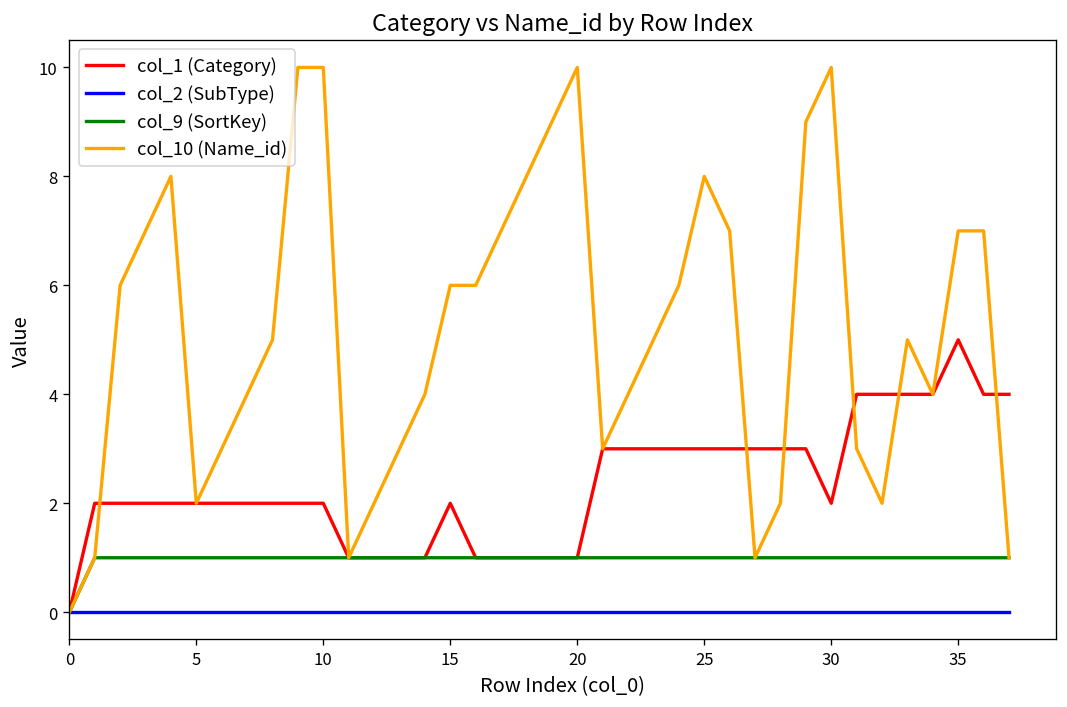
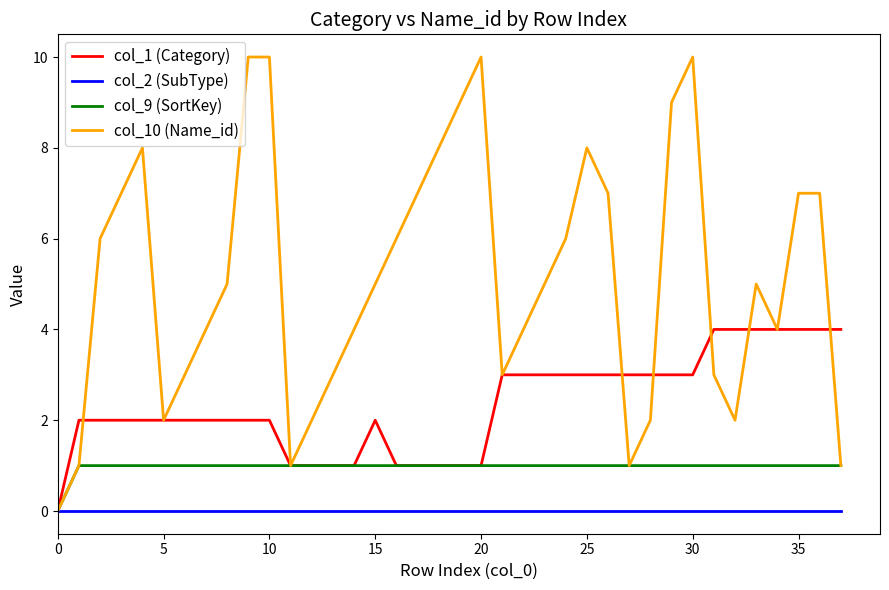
  {
    "col_1 (Category)": {
      "10": 2,
      "15": 2,
      "25": 3,
-     "30": 2,
-     "35": 5
+     "30": 3,
+     "35": 4
    },
    "col_2 (SubType)": {
      "5": 0,
      "10": 0,
      "15": 0,
      "20": 0,
      "25": 0,
      "30": 0,
      "35": 0
    },
    "col_9 (SortKey)": {
      "5": 1,
      "10": 1,
      "15": 1,
      "25": 1,
      "30": 1,
      "35": 1
    },
    "col_10 (Name_id)": {
      "10": 10,
-     "15": 6,
+     "15": 5,
      "20": 10,
      "25": 8,
      "30": 10,
      "35": 7
    }
  }
